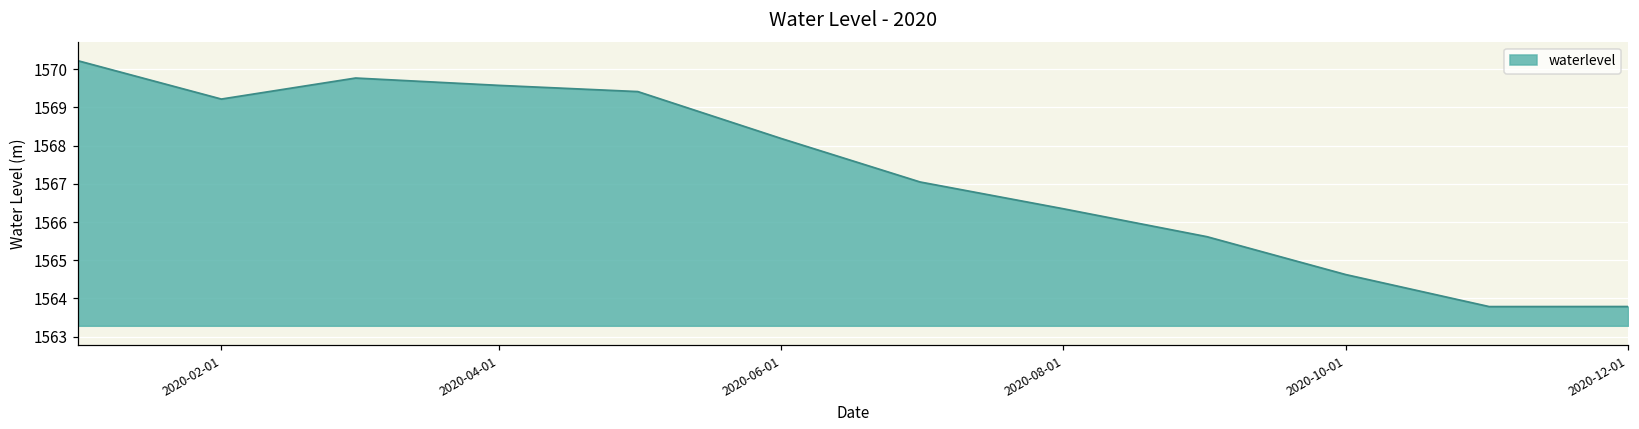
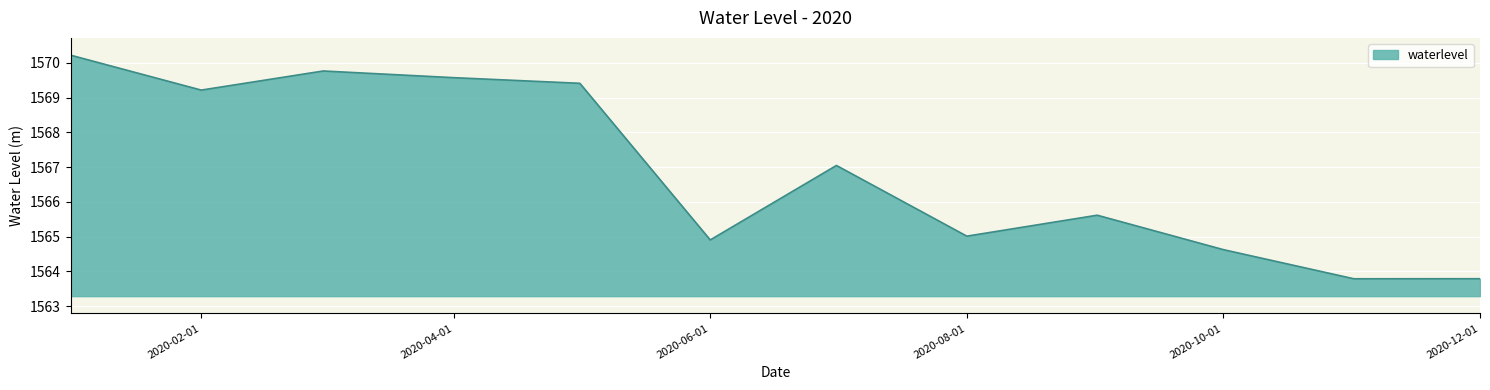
  {
    "2020-02-01": 1569.2,
    "2020-04-01": 1569.6,
-   "2020-06-01": 1568.2,
-   "2020-08-01": 1566.3,
+   "2020-06-01": 1564.9,
+   "2020-08-01": 1565.0,
    "2020-10-01": 1564.6,
    "2020-12-01": 1563.8
  }
